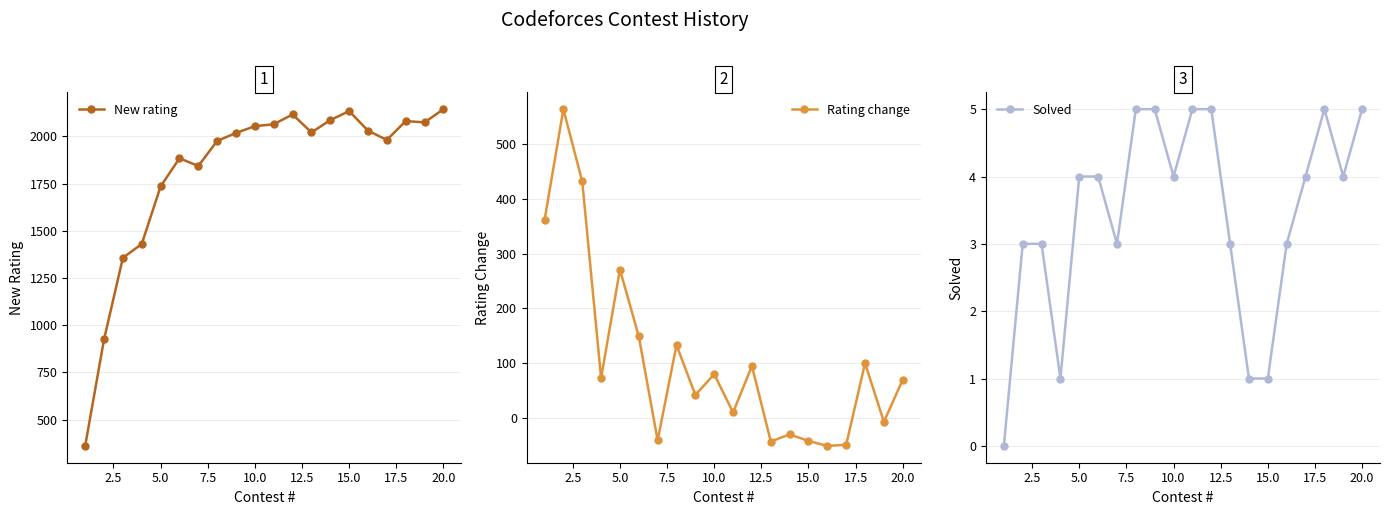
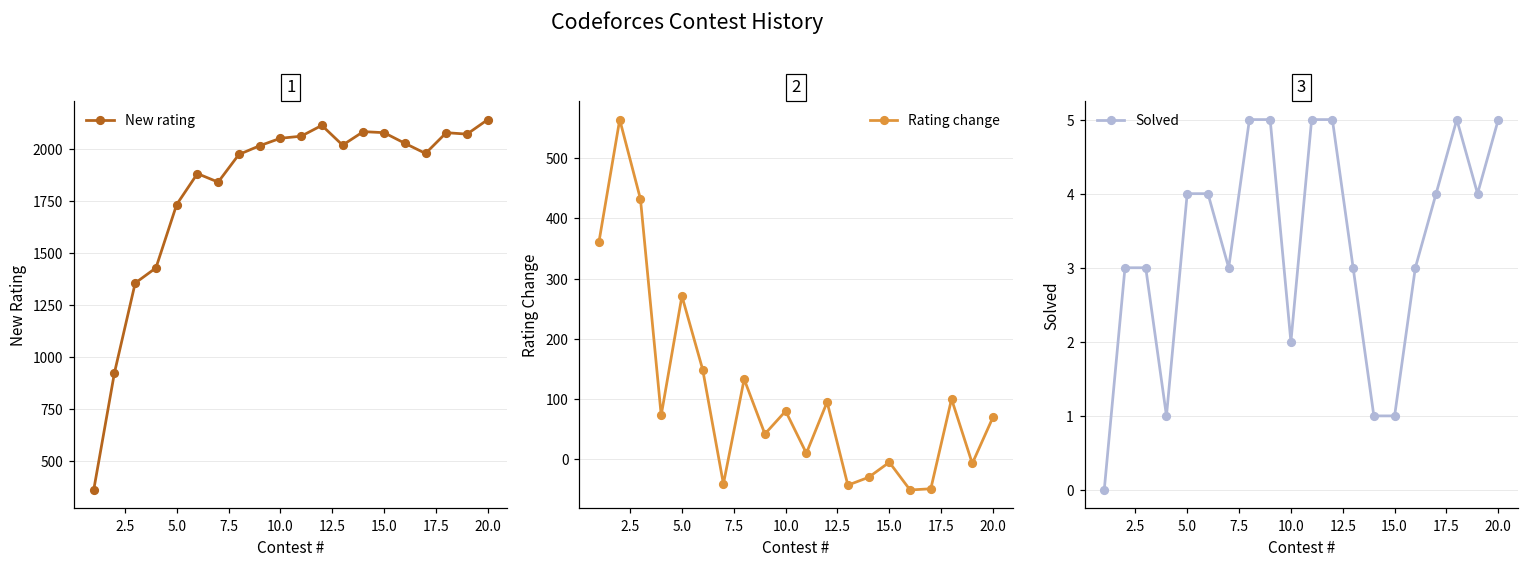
  {
    "1": {
      "5.0": 1740,
      "10.0": 2050,
-     "15.0": 2130,
+     "15.0": 2080,
      "20.0": 2140
    },
    "2": {
      "5.0": 270,
      "10.0": 80,
-     "15.0": -40,
+     "15.0": -10,
      "20.0": 70
    },
    "3": {
      "5.0": 4,
-     "10.0": 4,
+     "10.0": 2,
      "15.0": 1,
      "20.0": 5
    }
  }
